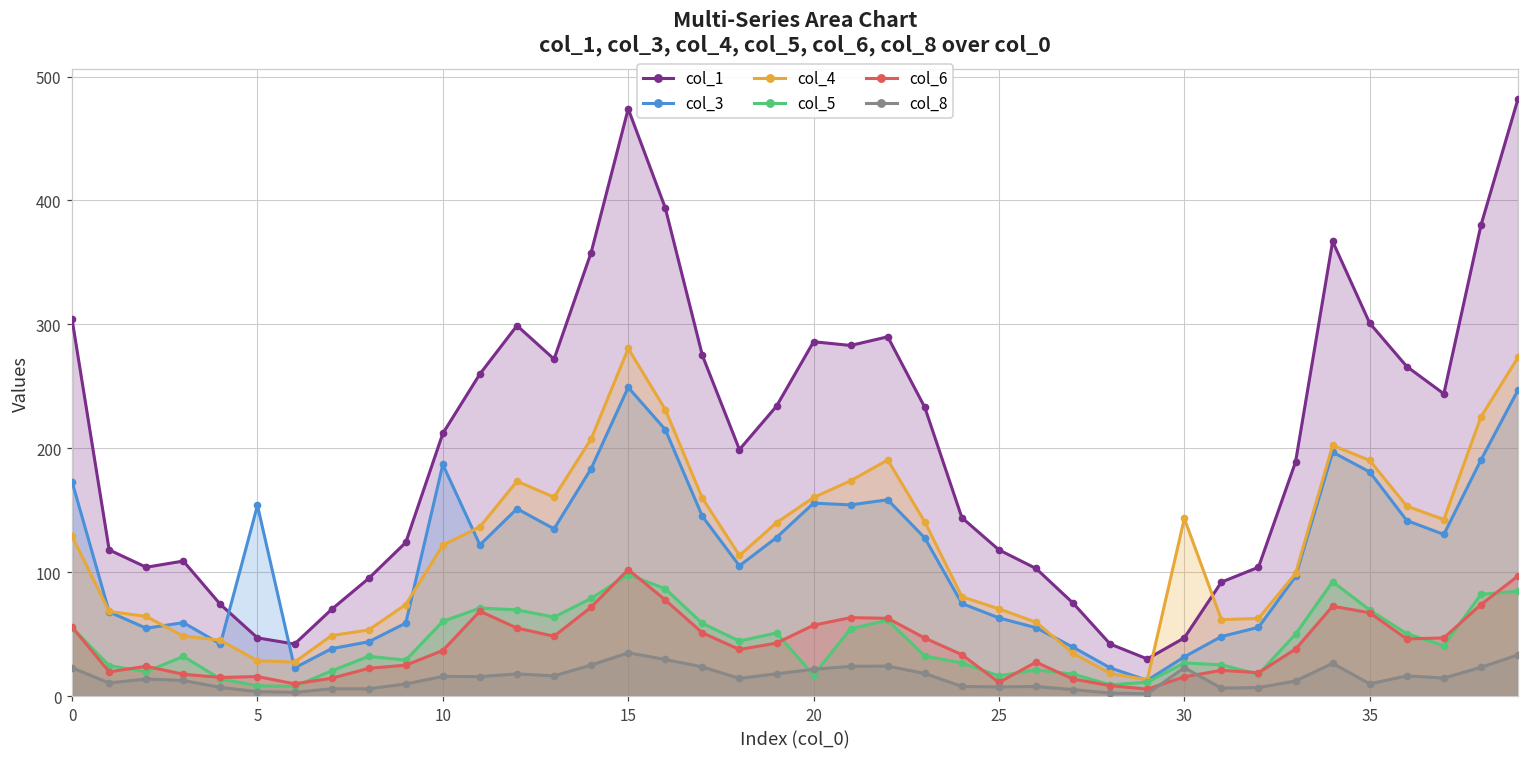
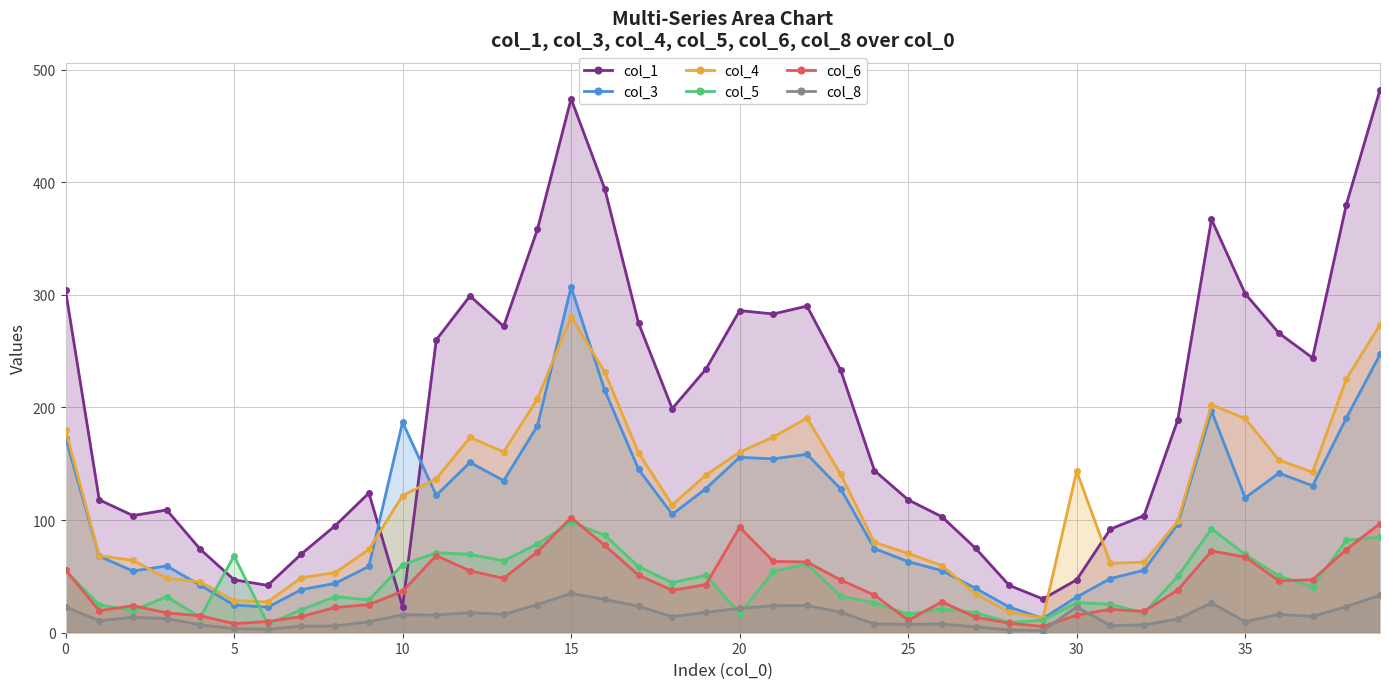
  {
    "col_1": {
      "0": 304,
      "5": 47,
-     "10": 212,
+     "10": 23,
      "15": 474,
      "20": 286,
      "25": 118,
      "30": 47,
      "35": 301
    },
    "col_3": {
      "0": 173,
-     "5": 154,
+     "5": 25,
      "10": 187,
-     "15": 249,
+     "15": 307,
      "20": 156,
      "25": 63,
      "30": 32,
-     "35": 181
+     "35": 120
    },
    "col_4": {
-     "0": 129,
+     "0": 180,
      "5": 29,
      "10": 122,
      "15": 281,
      "20": 160,
      "25": 70,
      "30": 143,
      "35": 190
    },
    "col_5": {
-     "5": 8,
+     "5": 68,
      "10": 60,
      "15": 98,
      "20": 17,
      "25": 16,
      "30": 27
    },
    "col_6": {
-     "5": 16,
+     "5": 8,
      "10": 37,
      "15": 102,
-     "20": 57,
+     "20": 94,
      "25": 11,
      "30": 16
    },
    "col_8": {
      "0": 23,
      "5": 4,
      "10": 16,
      "15": 35,
      "20": 22,
      "25": 7,
      "30": 23,
      "35": 10
    }
  }
